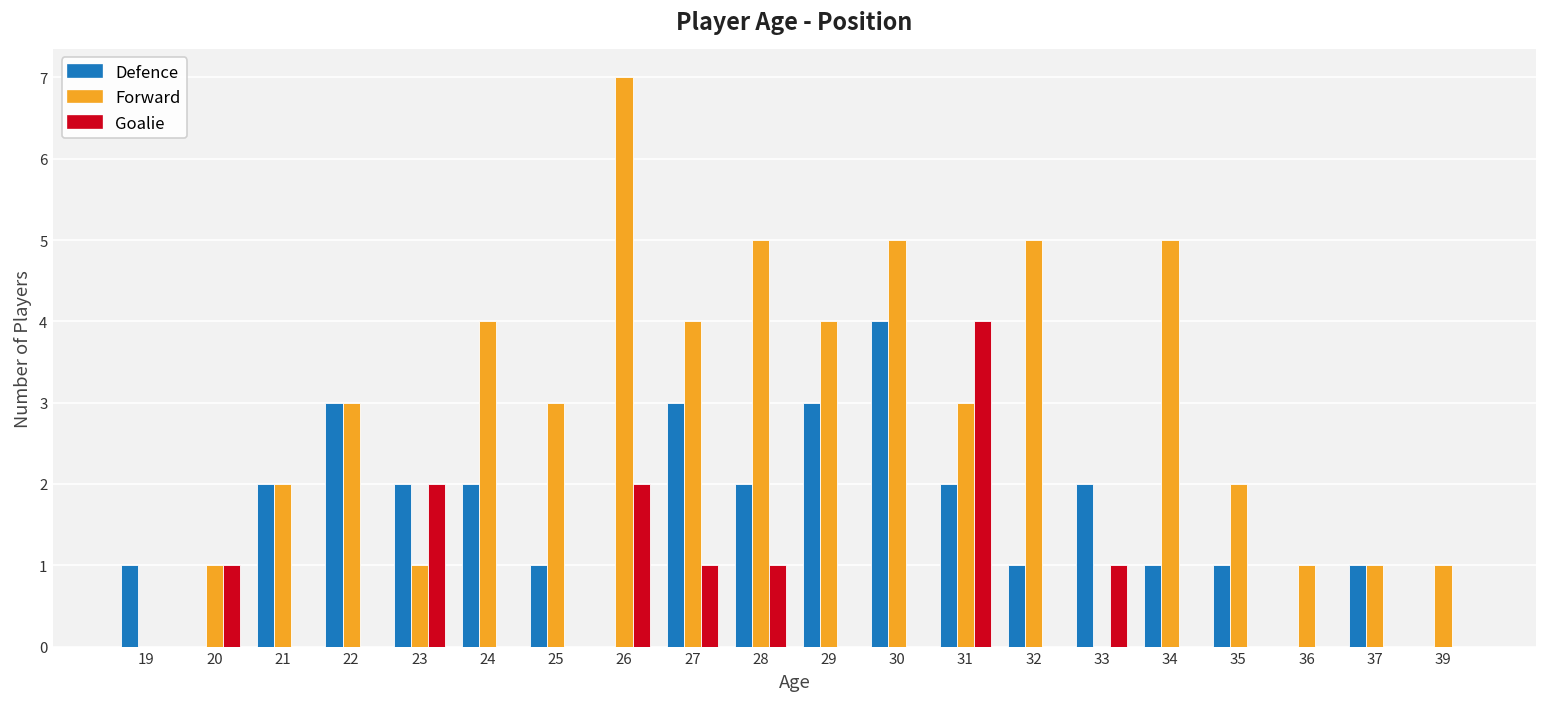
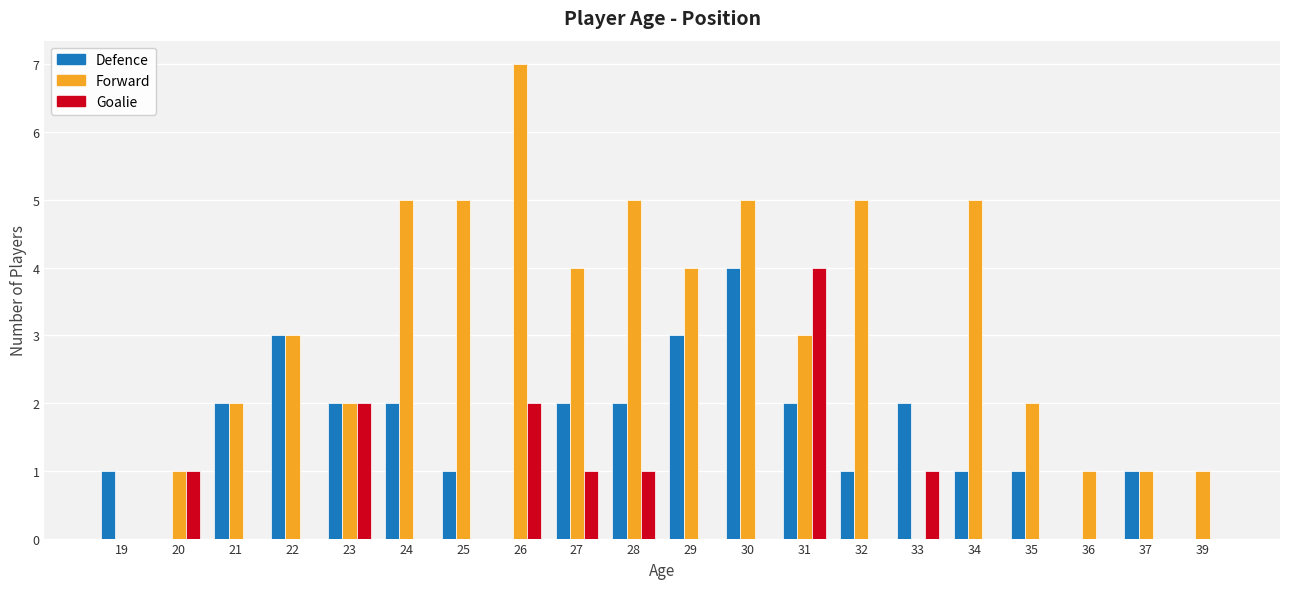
  {
    "Defence": {
      "19": 1,
      "20": 0,
      "21": 2,
      "22": 3,
      "23": 2,
      "24": 2,
      "25": 1,
      "26": 0,
-     "27": 3,
+     "27": 2,
      "28": 2,
      "29": 3,
      "30": 4,
      "31": 2,
      "32": 1,
      "33": 2,
      "34": 1,
      "35": 1,
      "36": 0,
      "37": 1,
      "39": 0
    },
    "Forward": {
      "19": 0,
      "20": 1,
      "21": 2,
      "22": 3,
-     "23": 1,
-     "24": 4,
-     "25": 3,
+     "23": 2,
+     "24": 5,
+     "25": 5,
      "26": 7,
      "27": 4,
      "28": 5,
      "29": 4,
      "30": 5,
      "31": 3,
      "32": 5,
      "33": 0,
      "34": 5,
      "35": 2,
      "36": 1,
      "37": 1,
      "39": 1
    },
    "Goalie": {
      "19": 0,
      "20": 1,
      "21": 0,
      "22": 0,
      "23": 2,
      "24": 0,
      "25": 0,
      "26": 2,
      "27": 1,
      "28": 1,
      "29": 0,
      "30": 0,
      "31": 4,
      "32": 0,
      "33": 1,
      "34": 0,
      "35": 0,
      "36": 0,
      "37": 0,
      "39": 0
    }
  }
